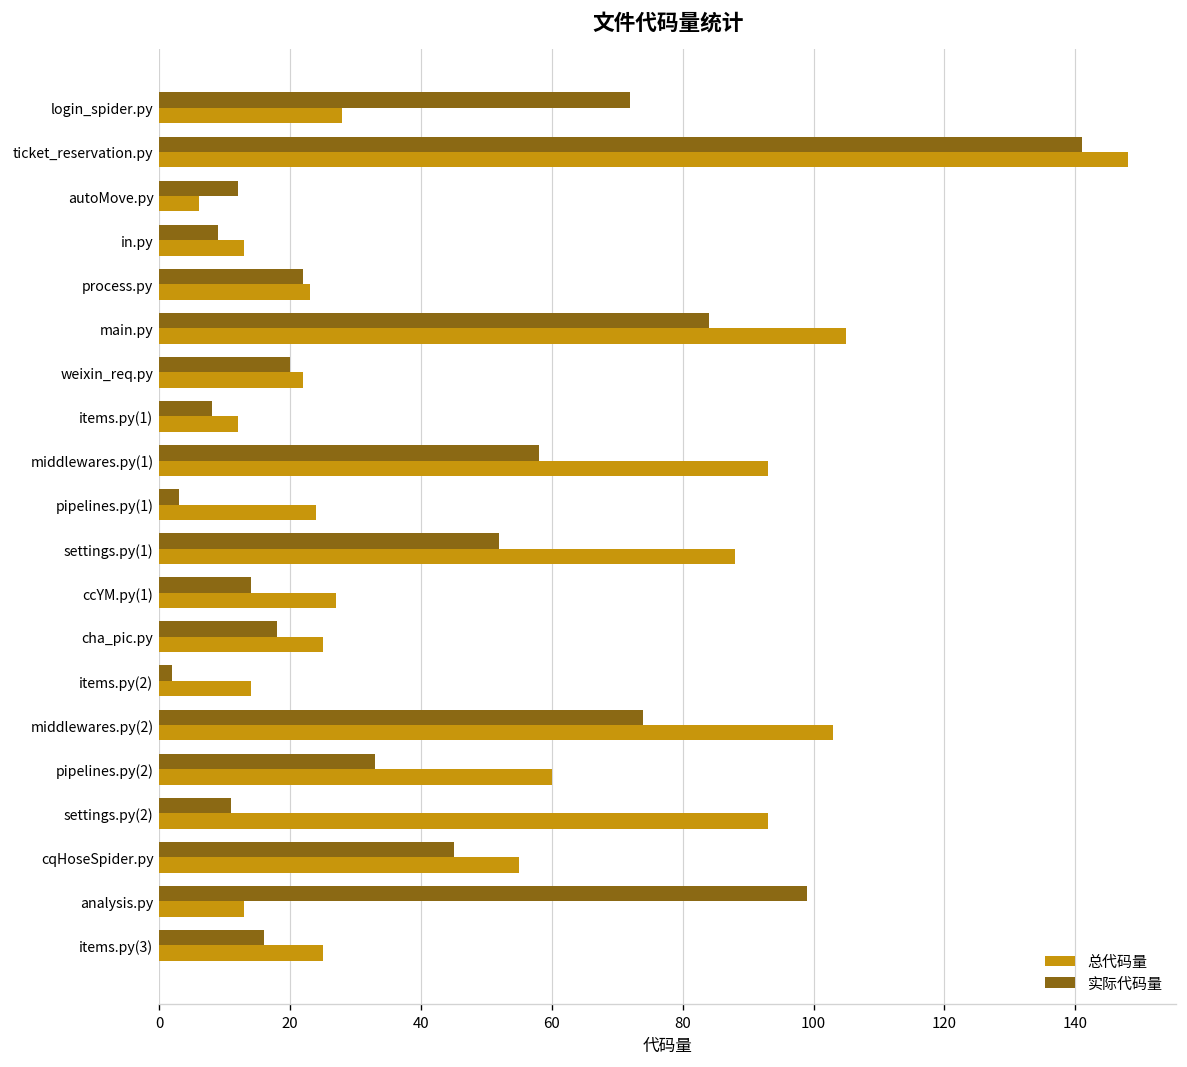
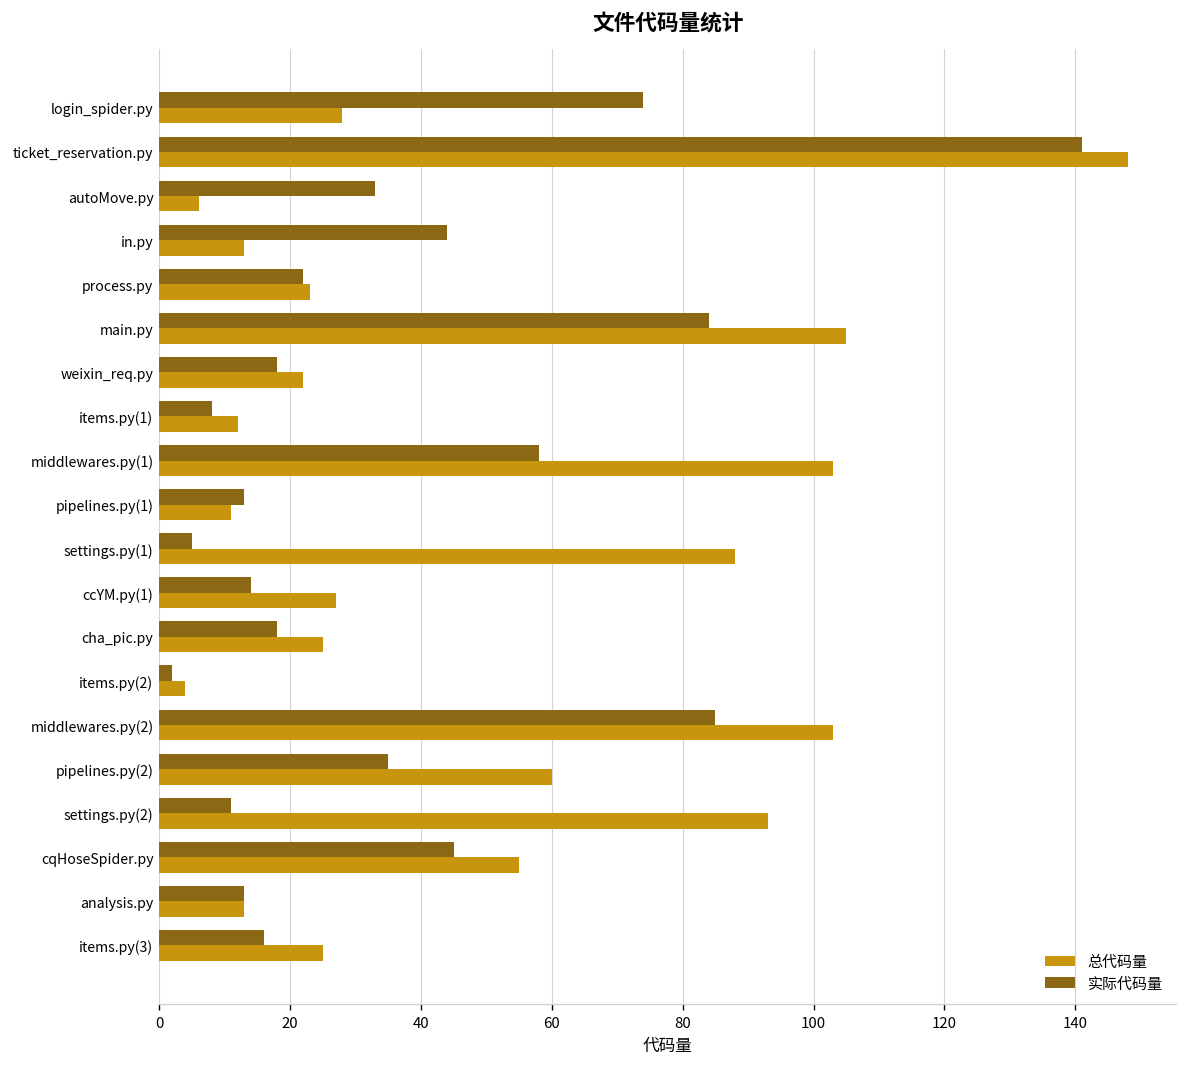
  {
    "总代码量": {
      "login_spider.py": 28,
      "ticket_reservation.py": 148,
      "autoMove.py": 6,
      "in.py": 13,
      "process.py": 23,
      "main.py": 105,
      "weixin_req.py": 22,
      "items.py(1)": 12,
-     "middlewares.py(1)": 93,
-     "pipelines.py(1)": 24,
+     "middlewares.py(1)": 103,
+     "pipelines.py(1)": 11,
      "settings.py(1)": 88,
      "ccYM.py(1)": 27,
      "cha_pic.py": 25,
-     "items.py(2)": 14,
+     "items.py(2)": 4,
      "middlewares.py(2)": 103,
      "pipelines.py(2)": 60,
      "settings.py(2)": 93,
      "cqHoseSpider.py": 55,
      "analysis.py": 13,
      "items.py(3)": 25
    },
    "实际代码量": {
-     "login_spider.py": 72,
+     "login_spider.py": 74,
      "ticket_reservation.py": 141,
-     "autoMove.py": 12,
-     "in.py": 9,
+     "autoMove.py": 33,
+     "in.py": 44,
      "process.py": 22,
      "main.py": 84,
-     "weixin_req.py": 20,
+     "weixin_req.py": 18,
      "items.py(1)": 8,
      "middlewares.py(1)": 58,
-     "pipelines.py(1)": 3,
-     "settings.py(1)": 52,
+     "pipelines.py(1)": 13,
+     "settings.py(1)": 5,
      "ccYM.py(1)": 14,
      "cha_pic.py": 18,
      "items.py(2)": 2,
-     "middlewares.py(2)": 74,
-     "pipelines.py(2)": 33,
+     "middlewares.py(2)": 85,
+     "pipelines.py(2)": 35,
      "settings.py(2)": 11,
      "cqHoseSpider.py": 45,
-     "analysis.py": 99,
+     "analysis.py": 13,
      "items.py(3)": 16
    }
  }
